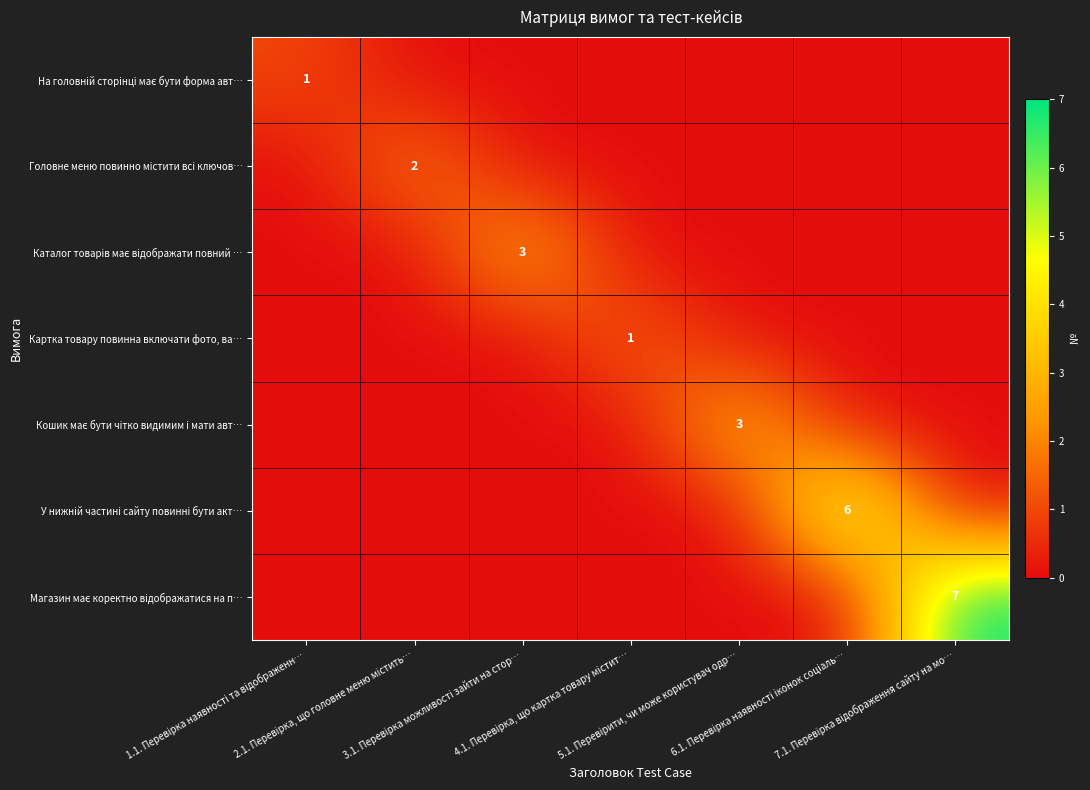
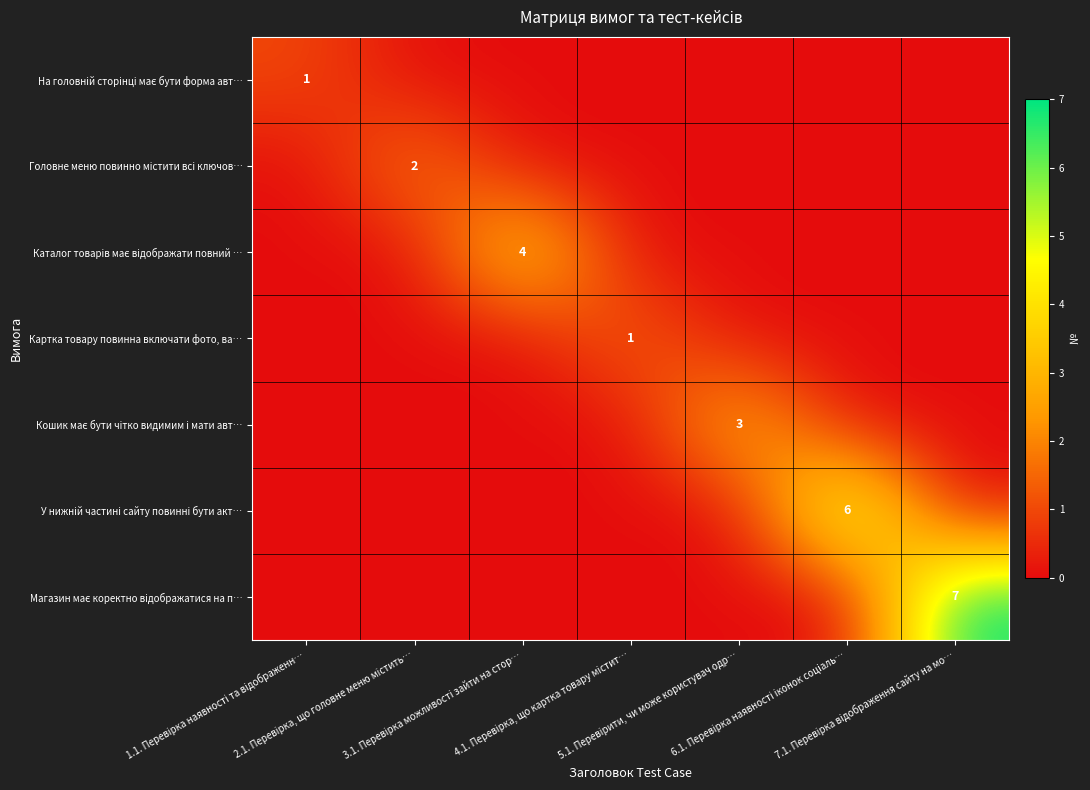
  {
    "На головній сторінці має бути форма авт…": {
      "1.1. Перевірка наявності та відображенн…": 1
    },
    "Головне меню повинно містити всі ключов…": {
      "2.1. Перевірка, що головне меню містить…": 2
    },
    "Каталог товарів має відображати повний …": {
-     "3.1. Перевірка можливості зайти на стор…": 3
+     "3.1. Перевірка можливості зайти на стор…": 4
    },
    "Картка товару повинна включати фото, ва…": {
      "4.1. Перевірка, що картка товару містит…": 1
    },
    "Кошик має бути чітко видимим і мати авт…": {
      "5.1. Перевірити, чи може користувач одр…": 3
    },
    "У нижній частині сайту повинні бути акт…": {
      "6.1. Перевірка наявності іконок соціаль…": 6
    },
    "Магазин має коректно відображатися на п…": {
      "7.1. Перевірка відображення сайту на мо…": 7
    }
  }
